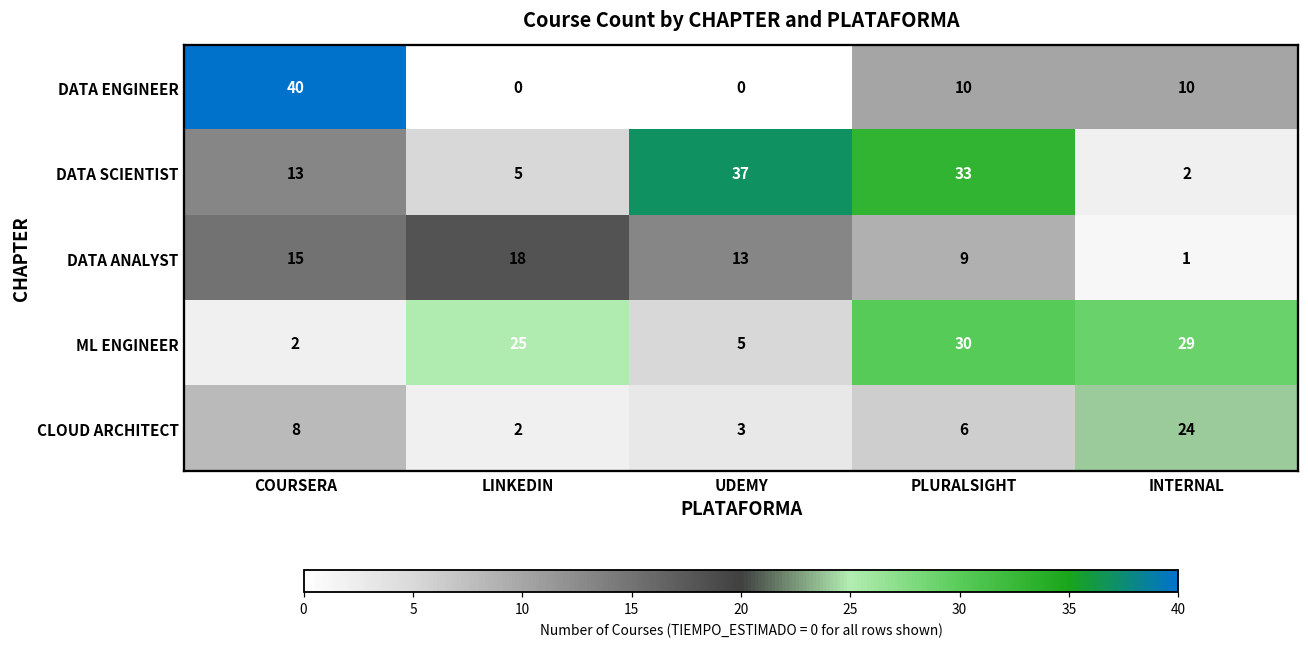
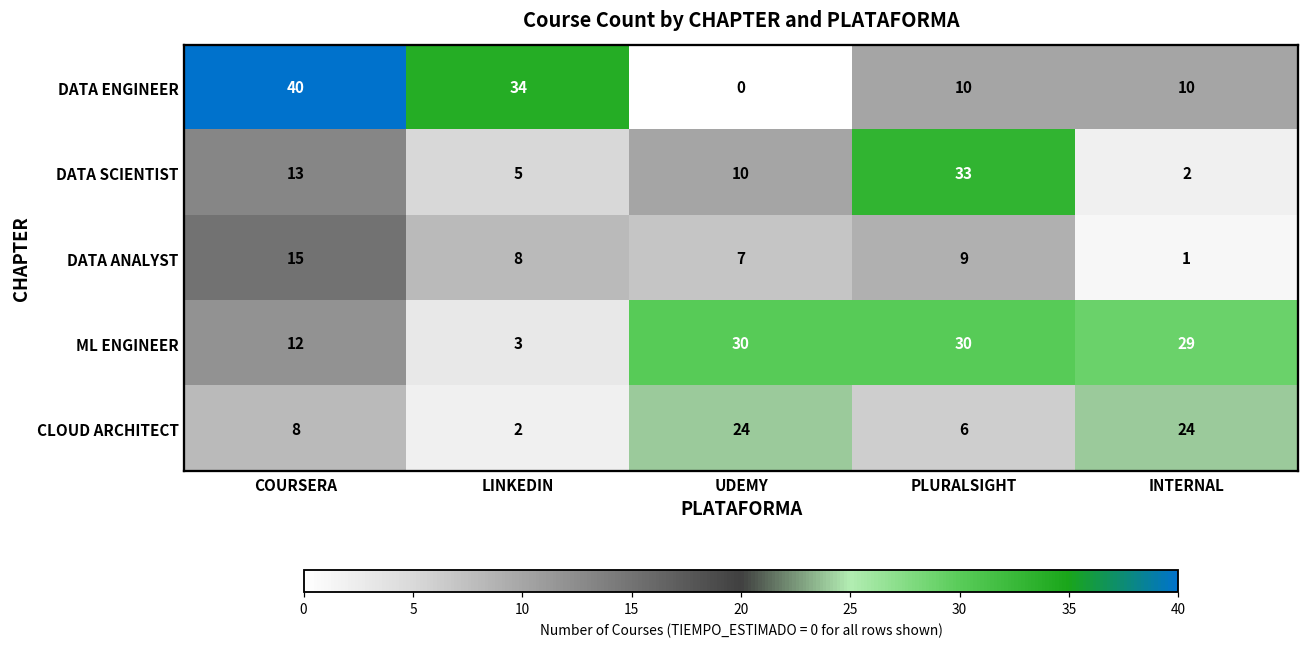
  {
    "DATA ENGINEER": {
      "COURSERA": 40,
-     "LINKEDIN": 0,
+     "LINKEDIN": 34,
      "UDEMY": 0,
      "PLURALSIGHT": 10,
      "INTERNAL": 10
    },
    "DATA SCIENTIST": {
      "COURSERA": 13,
      "LINKEDIN": 5,
-     "UDEMY": 37,
+     "UDEMY": 10,
      "PLURALSIGHT": 33,
      "INTERNAL": 2
    },
    "DATA ANALYST": {
      "COURSERA": 15,
-     "LINKEDIN": 18,
-     "UDEMY": 13,
+     "LINKEDIN": 8,
+     "UDEMY": 7,
      "PLURALSIGHT": 9,
      "INTERNAL": 1
    },
    "ML ENGINEER": {
-     "COURSERA": 2,
-     "LINKEDIN": 25,
-     "UDEMY": 5,
+     "COURSERA": 12,
+     "LINKEDIN": 3,
+     "UDEMY": 30,
      "PLURALSIGHT": 30,
      "INTERNAL": 29
    },
    "CLOUD ARCHITECT": {
      "COURSERA": 8,
      "LINKEDIN": 2,
-     "UDEMY": 3,
+     "UDEMY": 24,
      "PLURALSIGHT": 6,
      "INTERNAL": 24
    }
  }
